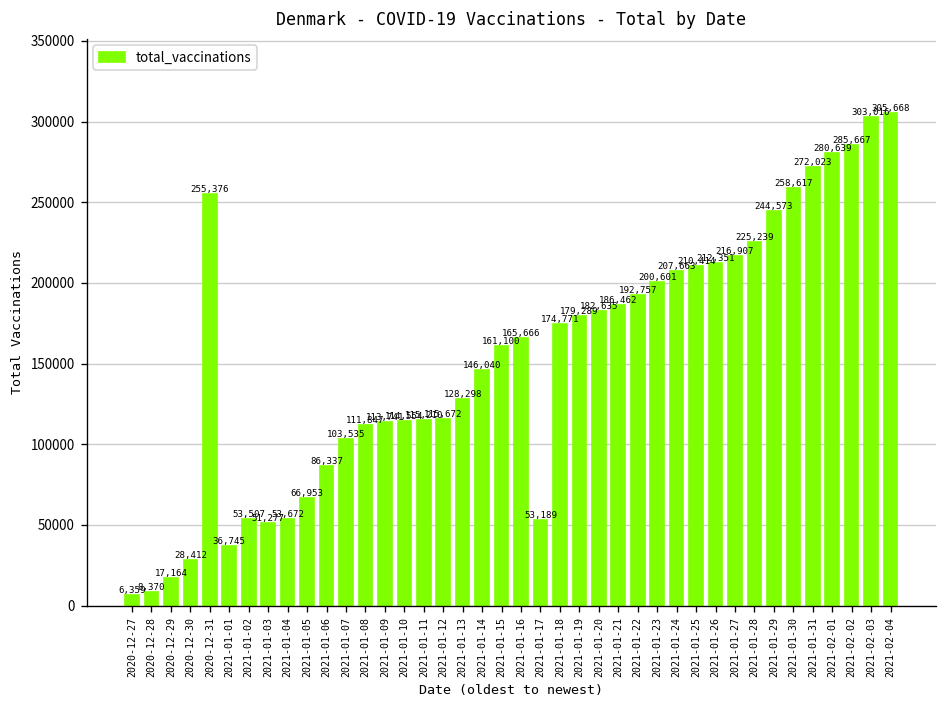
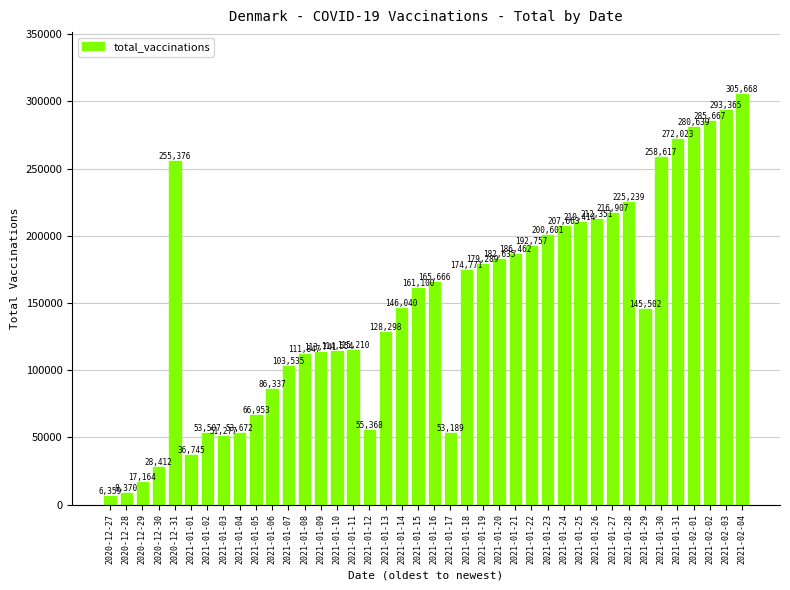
  {
    "2020-12-29": "17,164",
    "2020-12-30": "28,412",
    "2020-12-31": "255,376",
    "2021-01-01": "36,745",
    "2021-01-05": "66,953",
    "2021-01-06": "86,337",
    "2021-01-07": "103,535",
-   "2021-01-12": "115,672",
+   "2021-01-12": "55,368",
    "2021-01-13": "128,298",
    "2021-01-14": "146,040",
    "2021-01-17": "53,189",
    "2021-01-22": "192,757",
    "2021-01-23": "200,601",
    "2021-01-28": "225,239",
-   "2021-01-29": "244,573",
+   "2021-01-29": "145,502",
    "2021-01-30": "258,617",
    "2021-01-31": "272,023",
    "2021-02-01": "280,639",
    "2021-02-02": "285,667",
-   "2021-02-03": "303,016",
+   "2021-02-03": "293,365",
    "2021-02-04": "305,668"
  }
